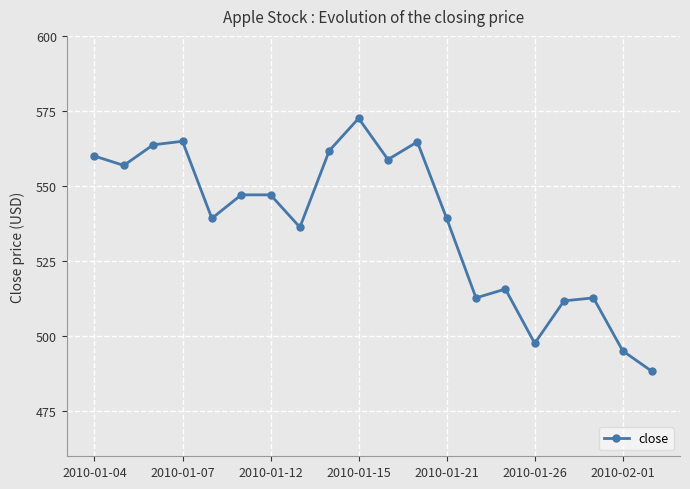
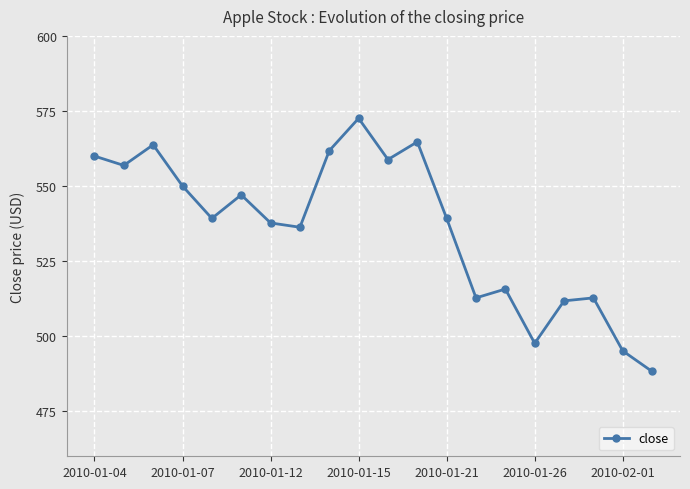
  {
    "2010-01-04": 560,
-   "2010-01-07": 565,
-   "2010-01-12": 547,
+   "2010-01-07": 550,
+   "2010-01-12": 538,
    "2010-01-15": 573,
    "2010-01-21": 539,
    "2010-01-26": 498,
    "2010-02-01": 495
  }
